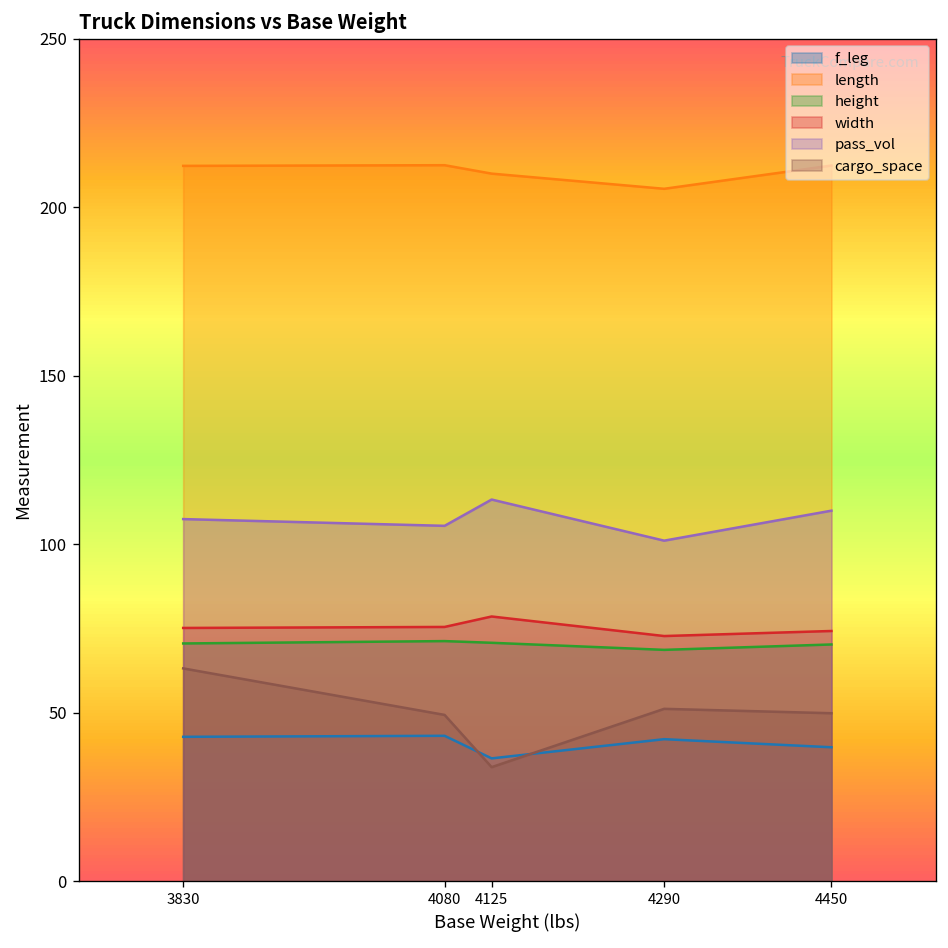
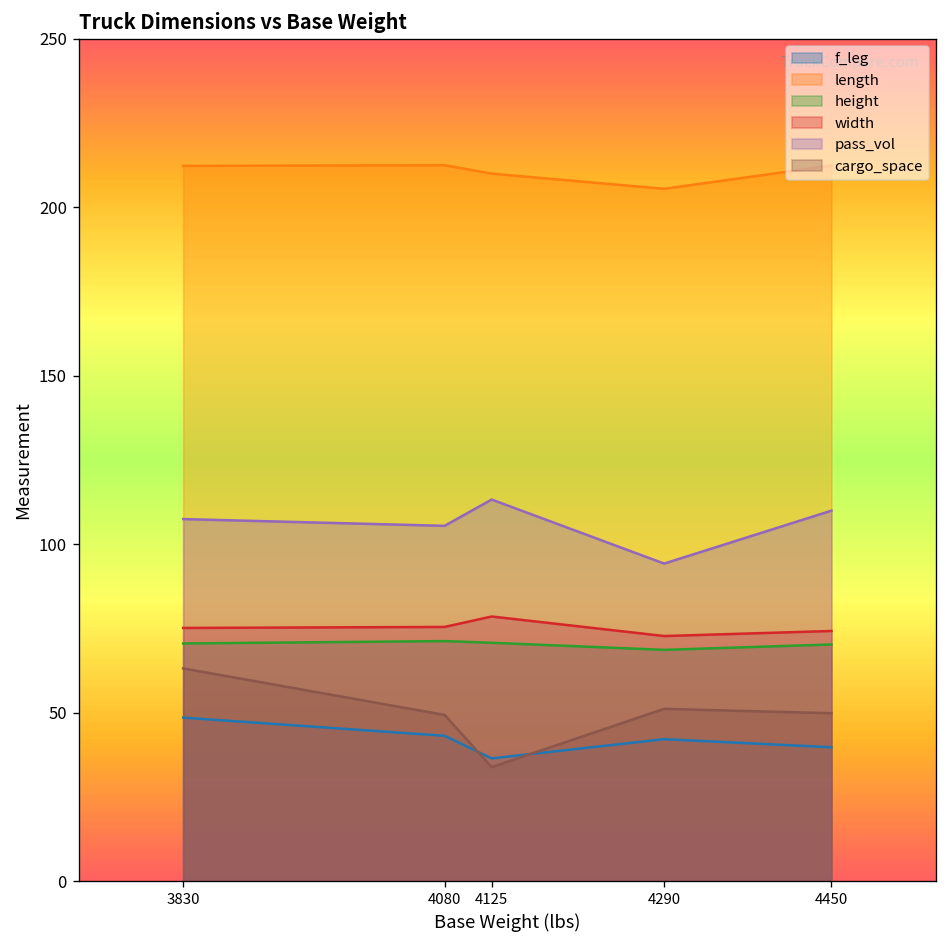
  {
    "f_leg": {
-     "3830": 43,
+     "3830": 49,
      "4080": 43,
      "4125": 37,
      "4290": 42,
      "4450": 40
    },
    "height": {
      "3830": 71,
      "4080": 71,
      "4125": 71,
      "4290": 69,
      "4450": 70
    },
    "pass_vol": {
      "3830": 108,
      "4080": 106,
      "4125": 113,
-     "4290": 101,
+     "4290": 94,
      "4450": 110
    }
  }
